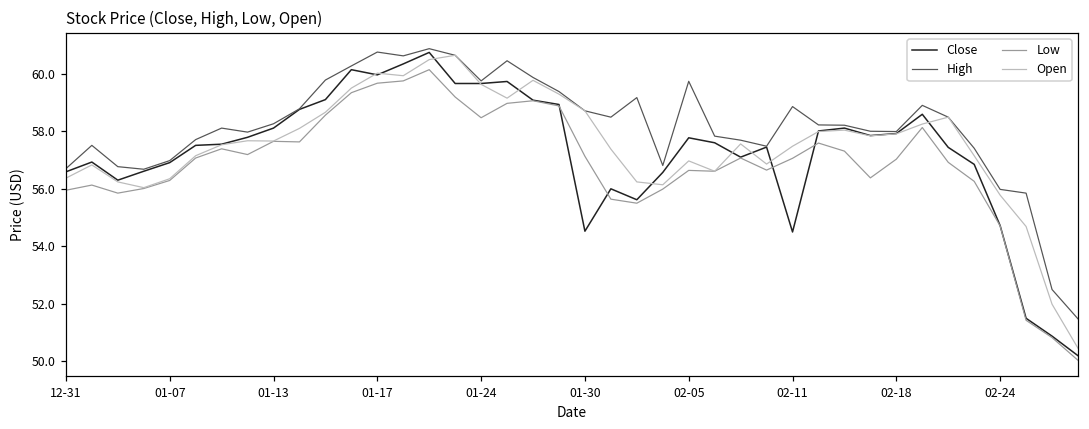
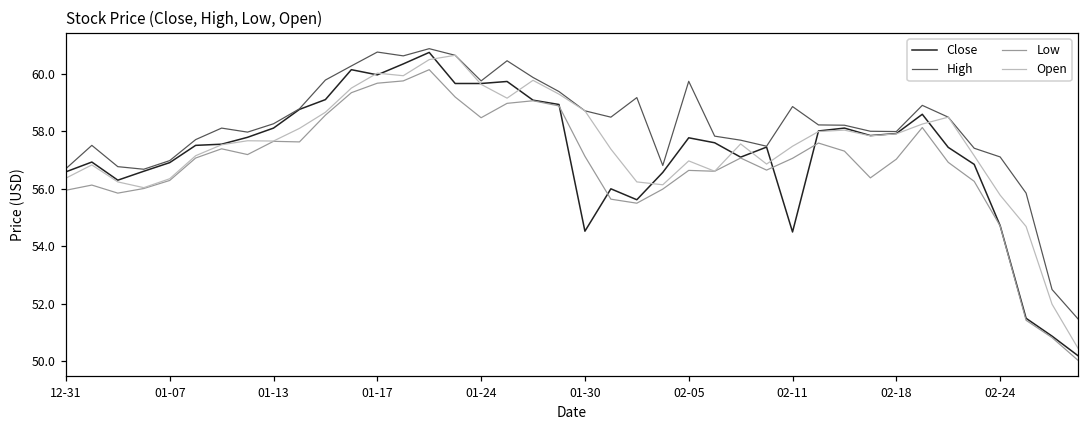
  {
    "Close": {
      "12-31": 56.6,
      "01-13": 58.1,
      "01-30": 54.5,
      "02-05": 57.8,
      "02-11": 54.5
    },
    "High": {
      "12-31": 56.7,
      "01-13": 58.3,
      "01-17": 60.8,
      "02-05": 59.7,
      "02-11": 58.9,
-     "02-24": 56.0
+     "02-24": 57.1
    }
  }
